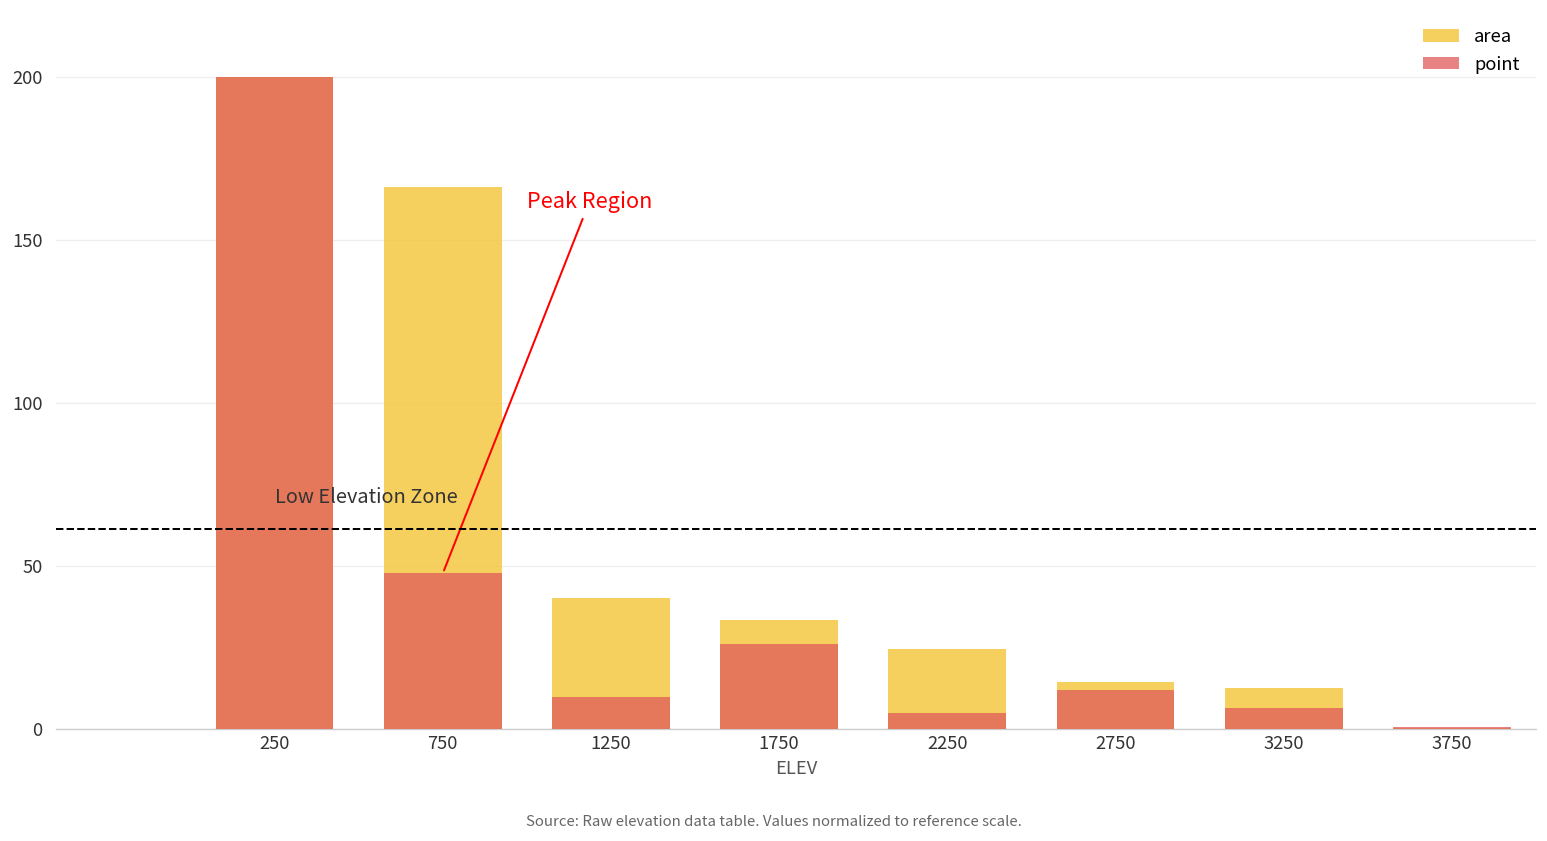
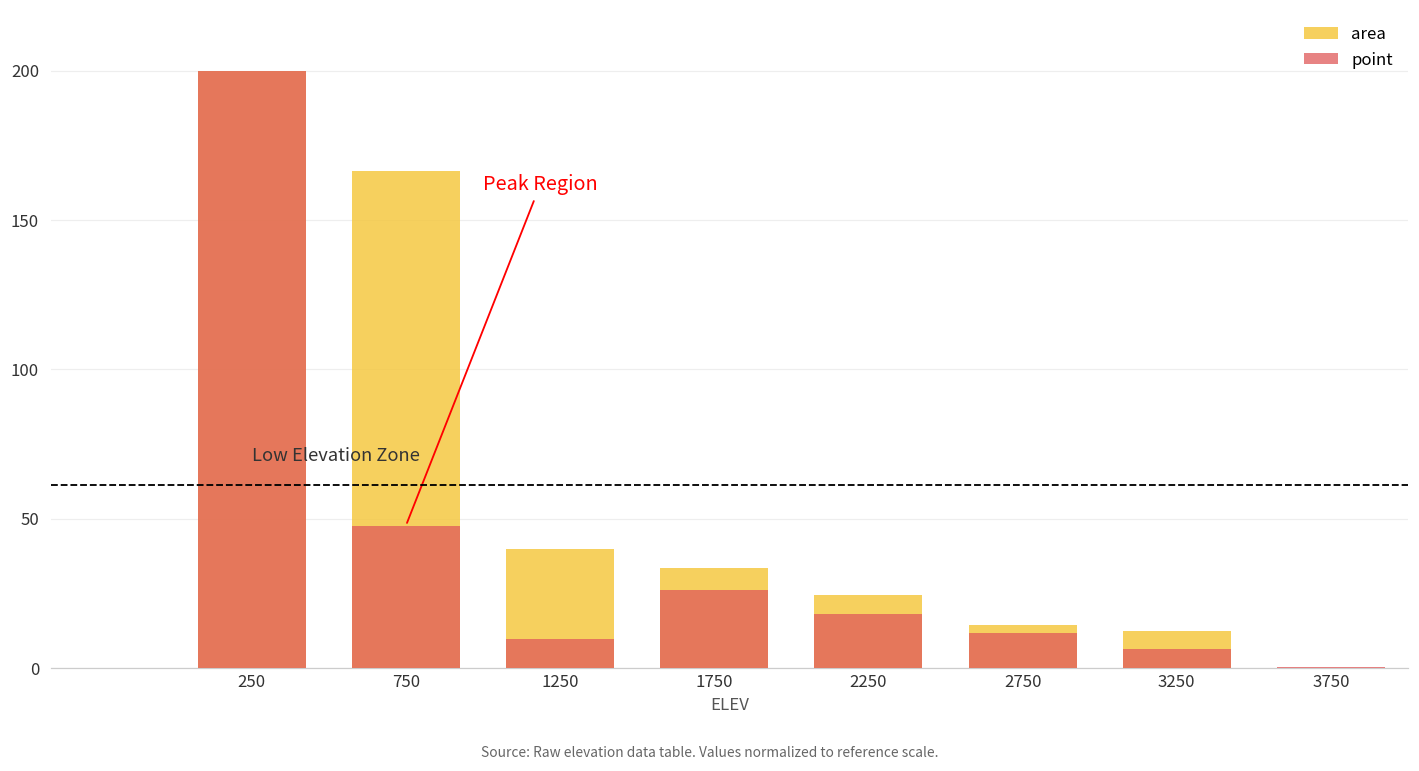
  {
    "area": {
      "250": 200,
      "750": 166,
      "1250": 40,
      "1750": 33,
      "2250": 24,
      "2750": 15,
      "3250": 12
    },
    "point": {
      "250": 200,
-     "2250": 5
+     "2250": 18
    }
  }
